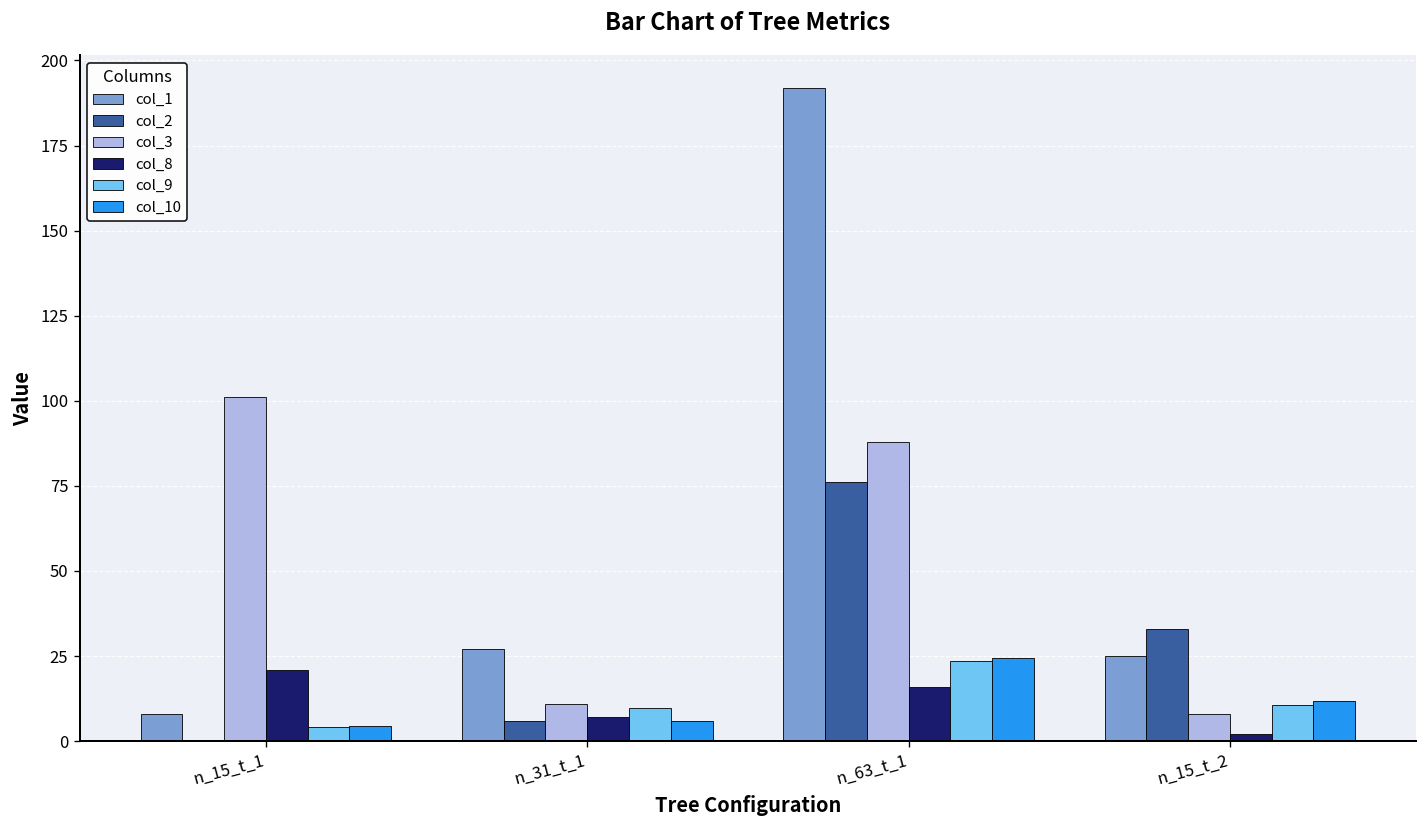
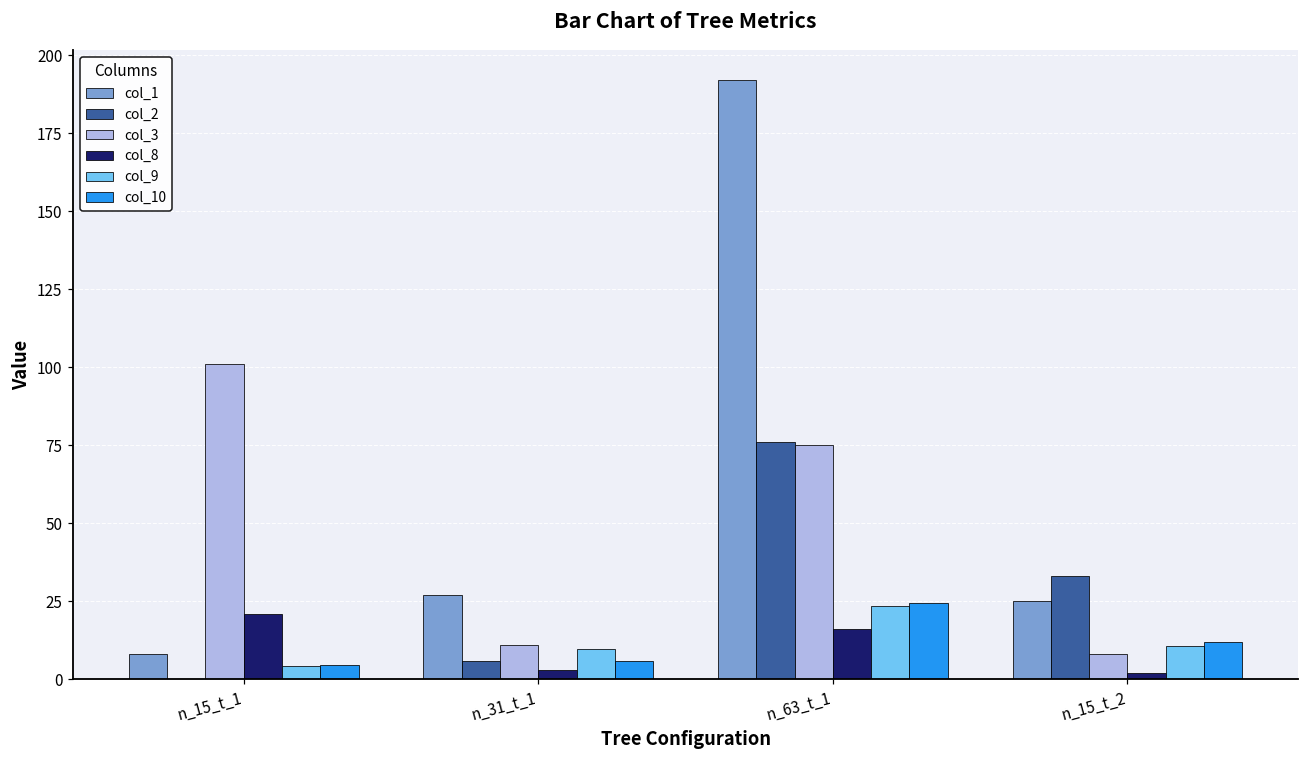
  {
    "col_2": {
      "n_15_t_1": 0,
      "n_31_t_1": 6,
      "n_63_t_1": 76,
      "n_15_t_2": 33
    },
    "col_3": {
      "n_15_t_1": 101,
      "n_31_t_1": 11,
-     "n_63_t_1": 88,
+     "n_63_t_1": 75,
      "n_15_t_2": 8
    },
    "col_8": {
      "n_15_t_1": 21,
-     "n_31_t_1": 7,
+     "n_31_t_1": 3,
      "n_63_t_1": 16,
      "n_15_t_2": 2
    },
    "col_10": {
      "n_15_t_1": 5,
      "n_31_t_1": 6,
      "n_63_t_1": 25,
      "n_15_t_2": 12
    }
  }
